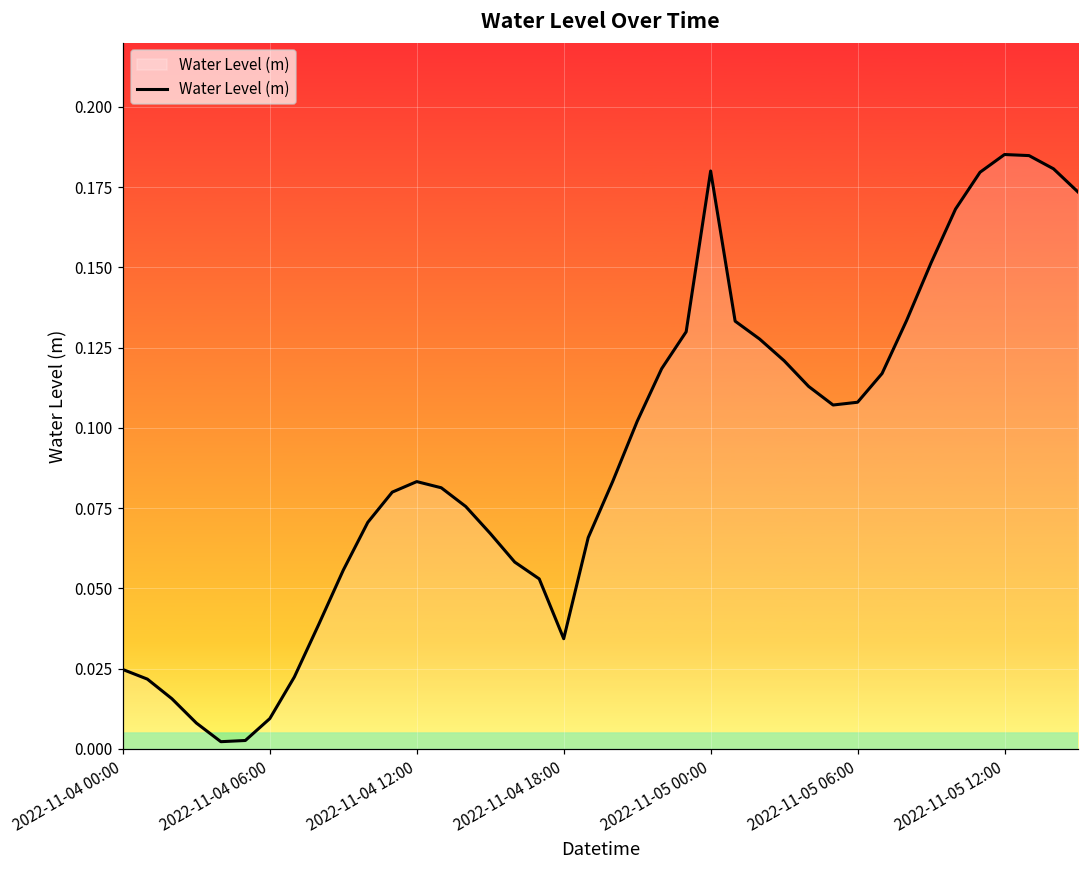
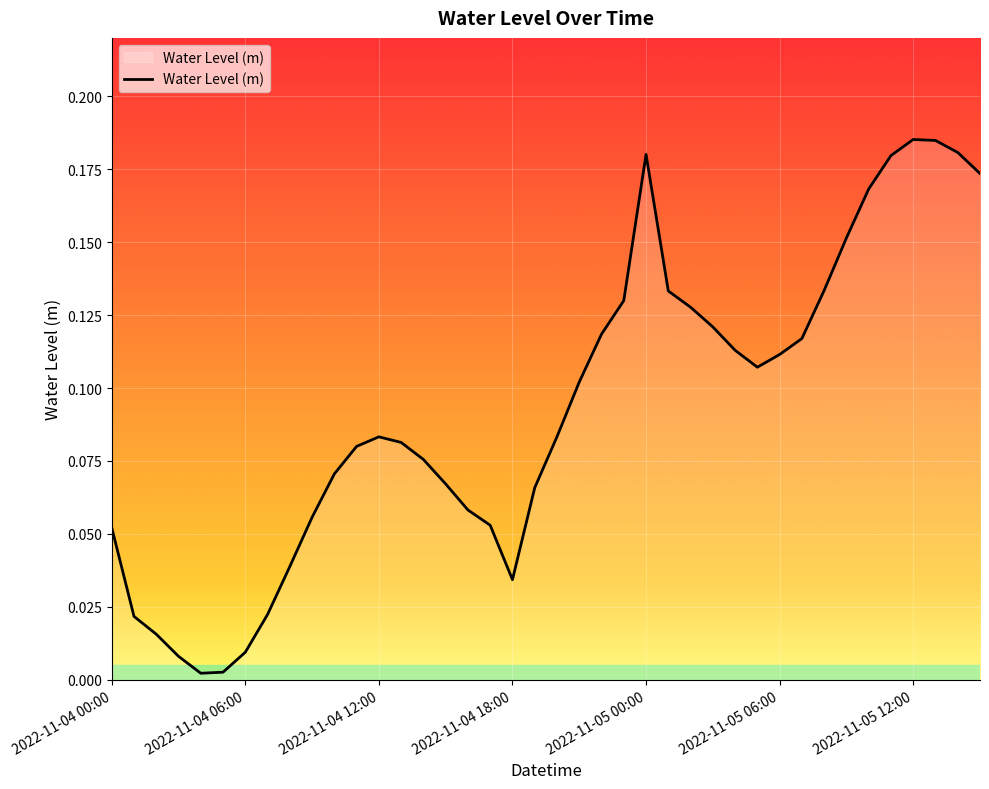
  {
-   "2022-11-04 00:00": 0.025,
+   "2022-11-04 00:00": 0.052,
    "2022-11-04 06:00": 0.009,
    "2022-11-04 12:00": 0.083,
    "2022-11-04 18:00": 0.034,
    "2022-11-05 00:00": 0.180,
-   "2022-11-05 06:00": 0.108,
+   "2022-11-05 06:00": 0.111,
    "2022-11-05 12:00": 0.185
  }
